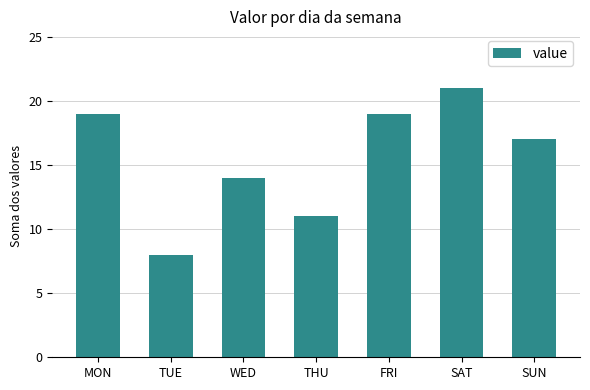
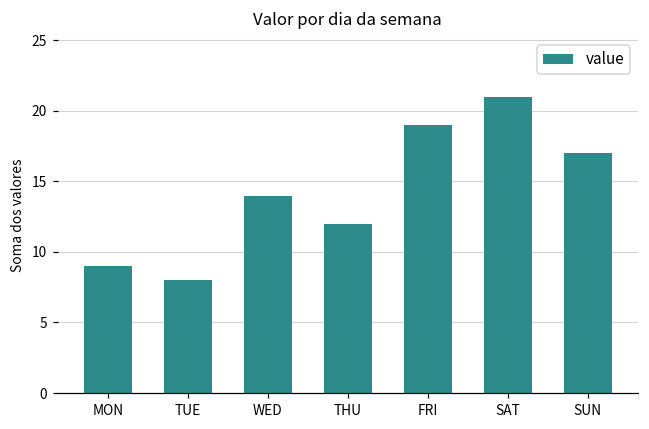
  {
-   "MON": 19,
+   "MON": 9,
    "TUE": 8,
    "WED": 14,
-   "THU": 11,
+   "THU": 12,
    "FRI": 19,
    "SAT": 21,
    "SUN": 17
  }
